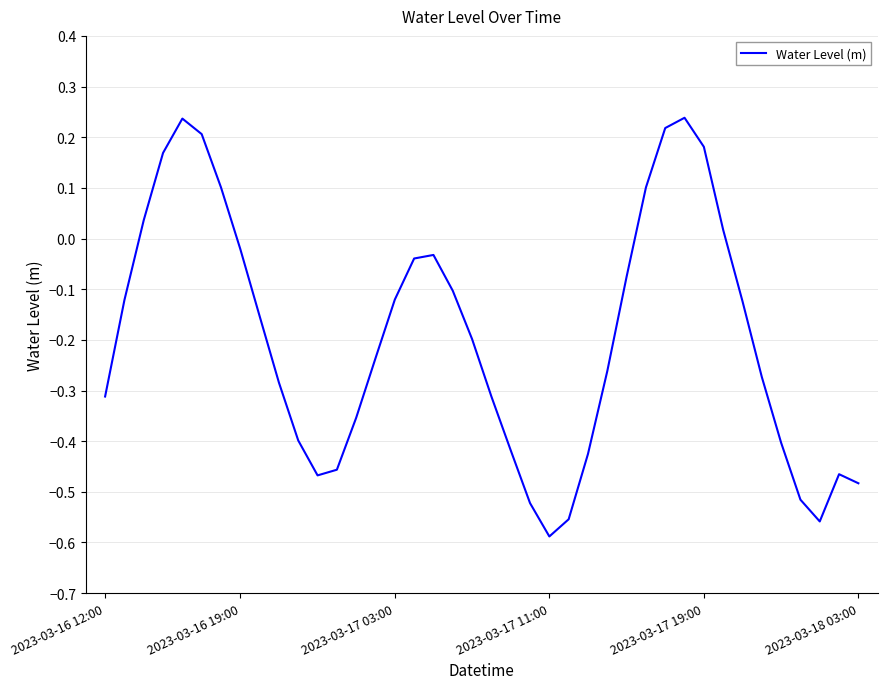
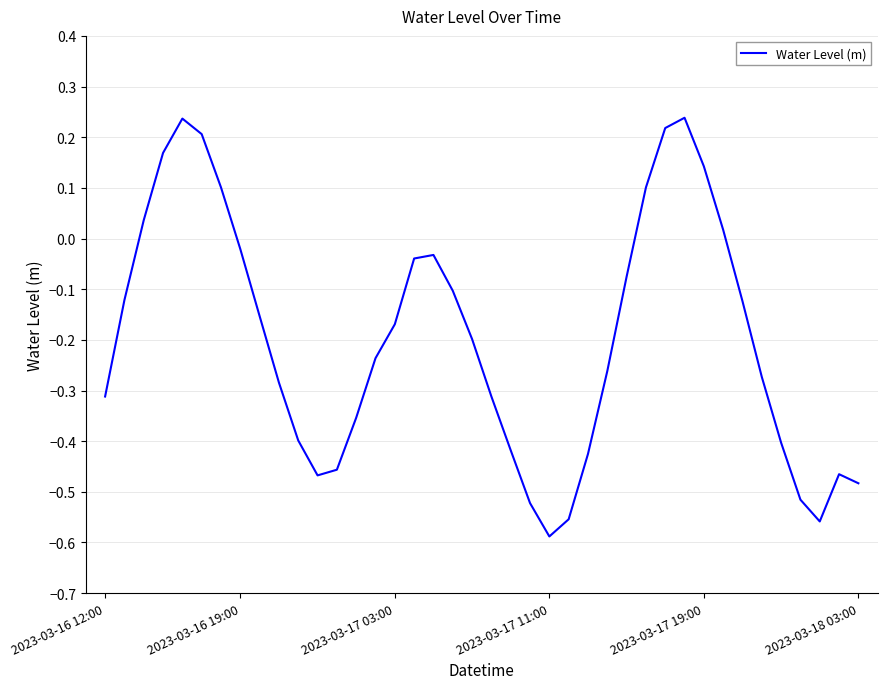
  {
    "2023-03-16 12:00": -0.31,
    "2023-03-16 19:00": -0.02,
-   "2023-03-17 03:00": -0.12,
+   "2023-03-17 03:00": -0.17,
    "2023-03-17 11:00": -0.59,
-   "2023-03-17 19:00": 0.18,
+   "2023-03-17 19:00": 0.14,
    "2023-03-18 03:00": -0.48
  }
